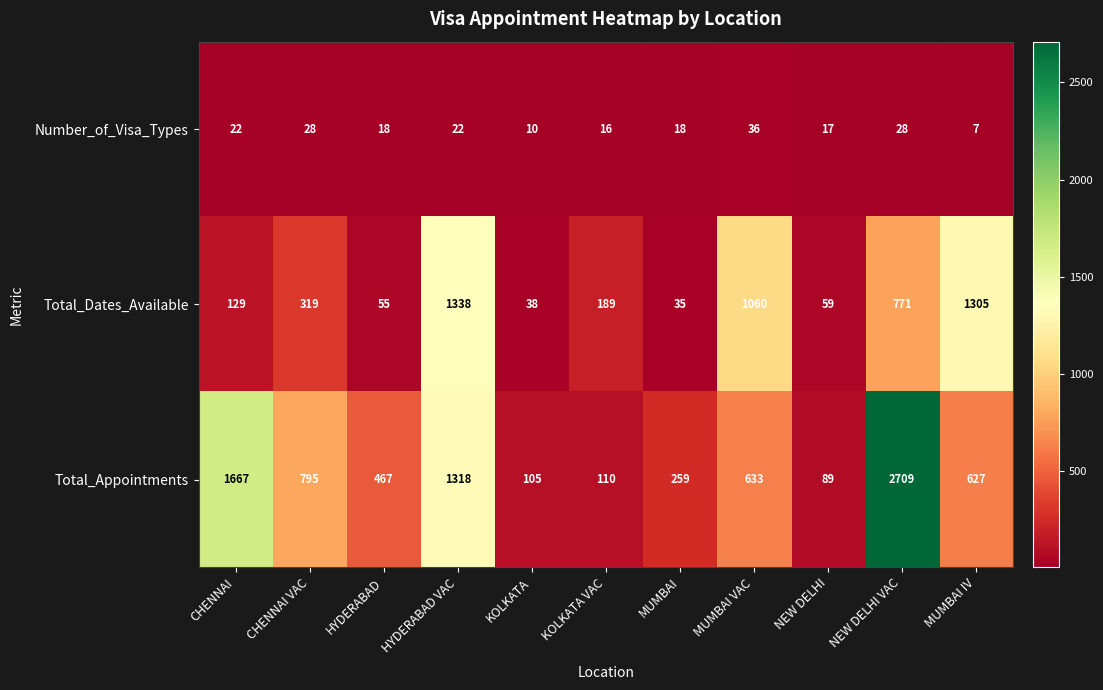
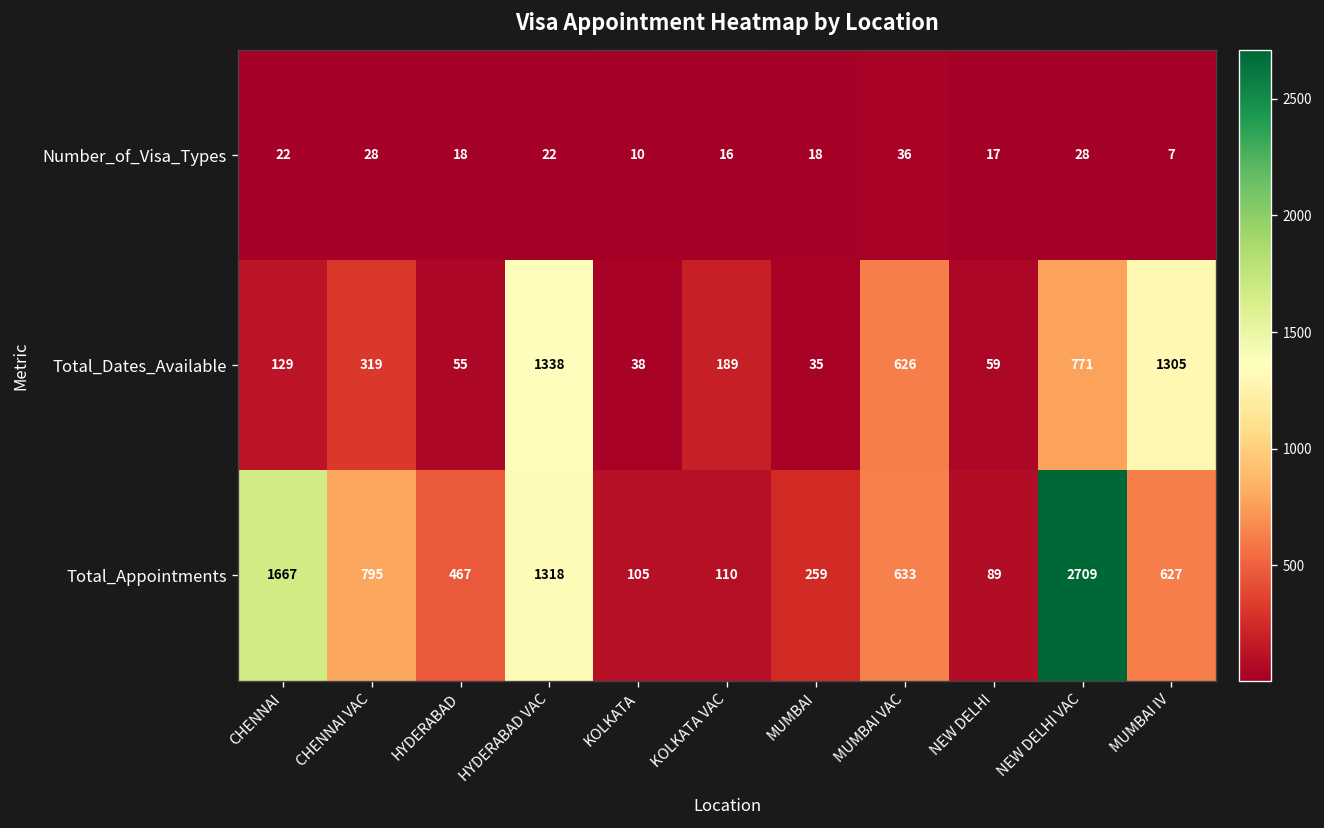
  {
    "Number_of_Visa_Types": {
      "CHENNAI": 22,
      "CHENNAI VAC": 28,
      "HYDERABAD": 18,
      "HYDERABAD VAC": 22,
      "KOLKATA": 10,
      "KOLKATA VAC": 16,
      "MUMBAI": 18,
      "MUMBAI VAC": 36,
      "NEW DELHI": 17,
      "NEW DELHI VAC": 28,
      "MUMBAI IV": 7
    },
    "Total_Dates_Available": {
      "CHENNAI": 129,
      "CHENNAI VAC": 319,
      "HYDERABAD": 55,
      "HYDERABAD VAC": 1338,
      "KOLKATA": 38,
      "KOLKATA VAC": 189,
      "MUMBAI": 35,
-     "MUMBAI VAC": 1060,
+     "MUMBAI VAC": 626,
      "NEW DELHI": 59,
      "NEW DELHI VAC": 771,
      "MUMBAI IV": 1305
    },
    "Total_Appointments": {
      "CHENNAI": 1667,
      "CHENNAI VAC": 795,
      "HYDERABAD": 467,
      "HYDERABAD VAC": 1318,
      "KOLKATA": 105,
      "KOLKATA VAC": 110,
      "MUMBAI": 259,
      "MUMBAI VAC": 633,
      "NEW DELHI": 89,
      "NEW DELHI VAC": 2709,
      "MUMBAI IV": 627
    }
  }
